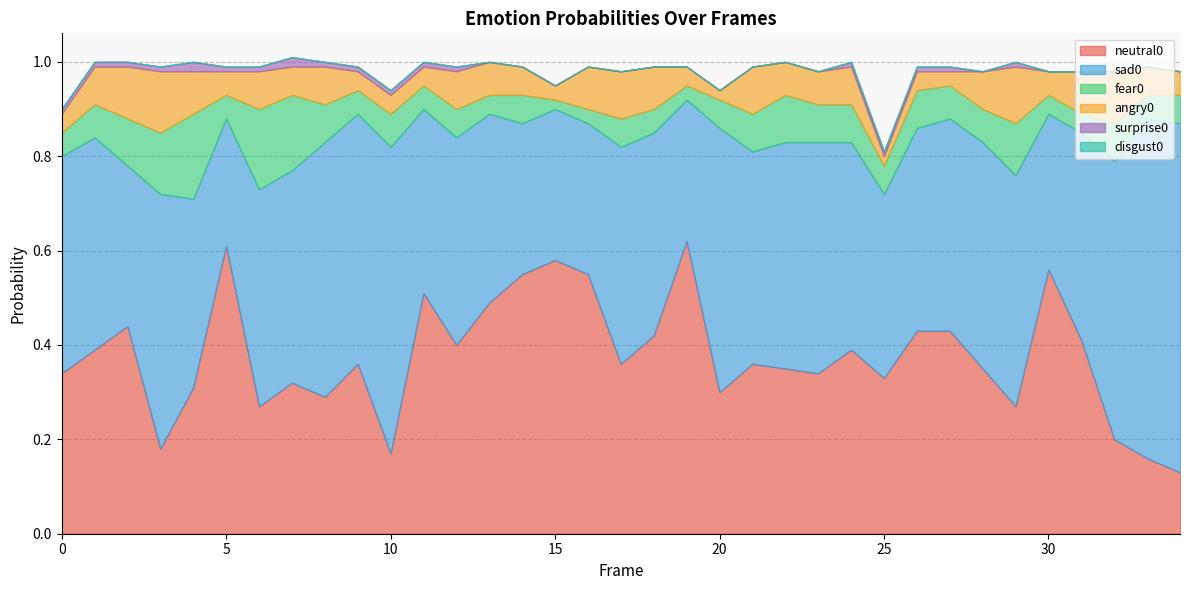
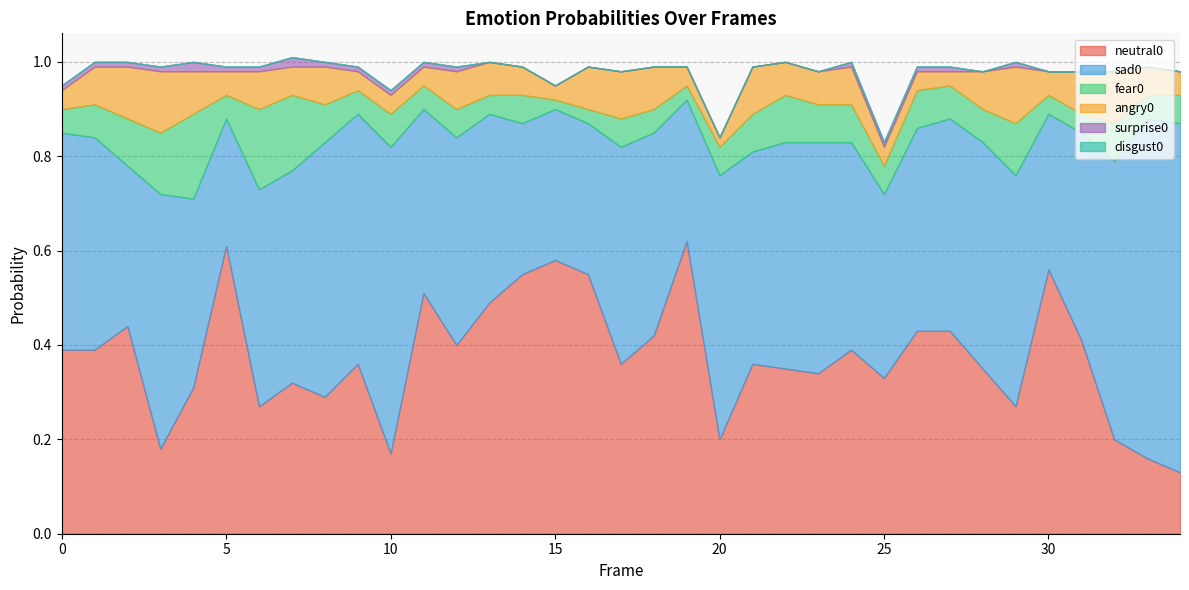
  {
    "neutral0": {
-     "0": 0.34,
+     "0": 0.39,
      "5": 0.61,
      "10": 0.17,
      "15": 0.58,
-     "20": 0.3,
+     "20": 0.2,
      "25": 0.33,
      "30": 0.56
    },
    "sad0": {
      "0": 0.46,
      "5": 0.27,
      "10": 0.65,
      "15": 0.32,
      "20": 0.56,
      "25": 0.39,
      "30": 0.33
    },
    "angry0": {
      "0": 0.04,
      "5": 0.05,
      "10": 0.04,
-     "25": 0.02
+     "25": 0.04
    }
  }
